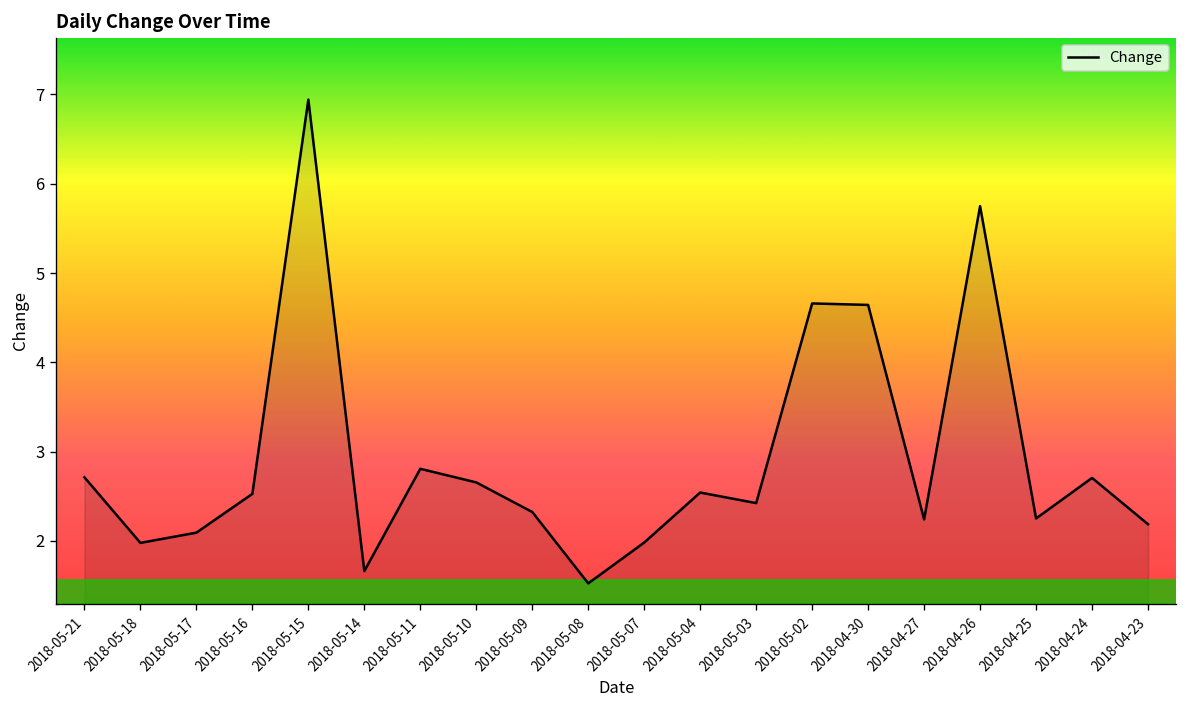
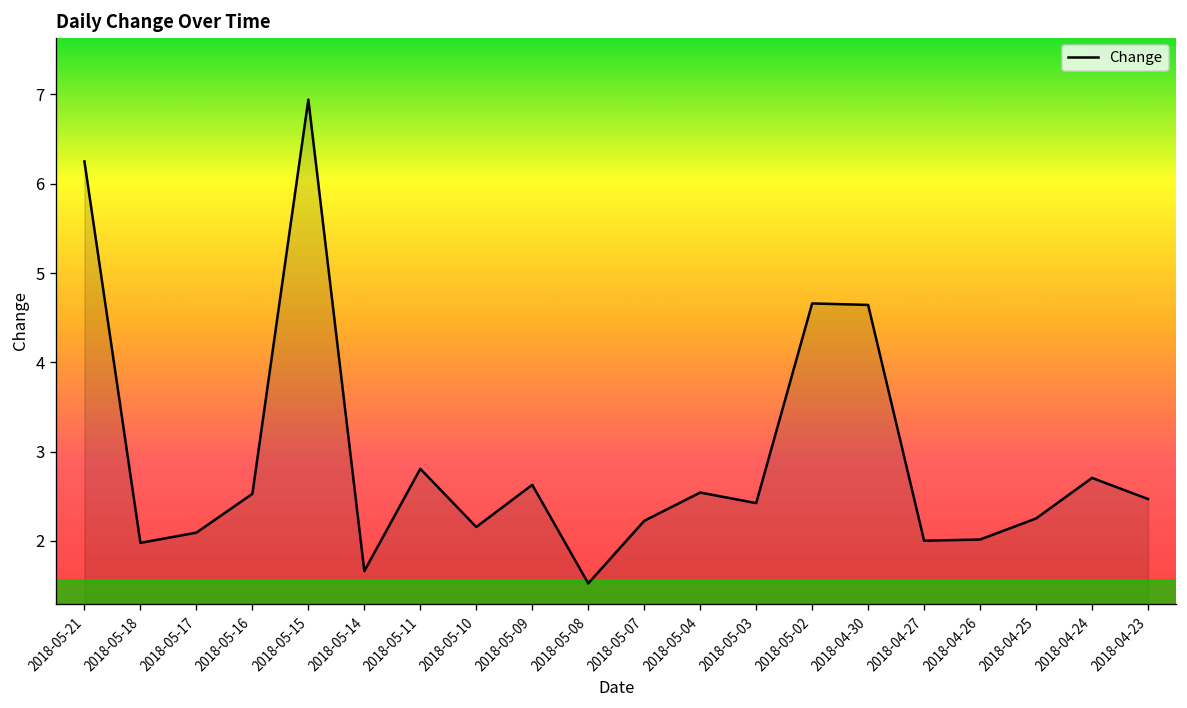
  {
-   "2018-05-21": 2.7,
+   "2018-05-21": 6.3,
    "2018-05-18": 2.0,
    "2018-05-17": 2.1,
    "2018-05-16": 2.5,
    "2018-05-15": 6.9,
    "2018-05-14": 1.7,
    "2018-05-11": 2.8,
-   "2018-05-10": 2.7,
-   "2018-05-09": 2.3,
-   "2018-05-07": 2.0,
+   "2018-05-10": 2.2,
+   "2018-05-09": 2.6,
+   "2018-05-07": 2.2,
    "2018-05-04": 2.5,
    "2018-05-03": 2.4,
    "2018-05-02": 4.7,
    "2018-04-30": 4.6,
-   "2018-04-27": 2.2,
-   "2018-04-26": 5.7,
+   "2018-04-27": 2.0,
+   "2018-04-26": 2.0,
    "2018-04-25": 2.3,
    "2018-04-24": 2.7,
-   "2018-04-23": 2.2
+   "2018-04-23": 2.5
  }
